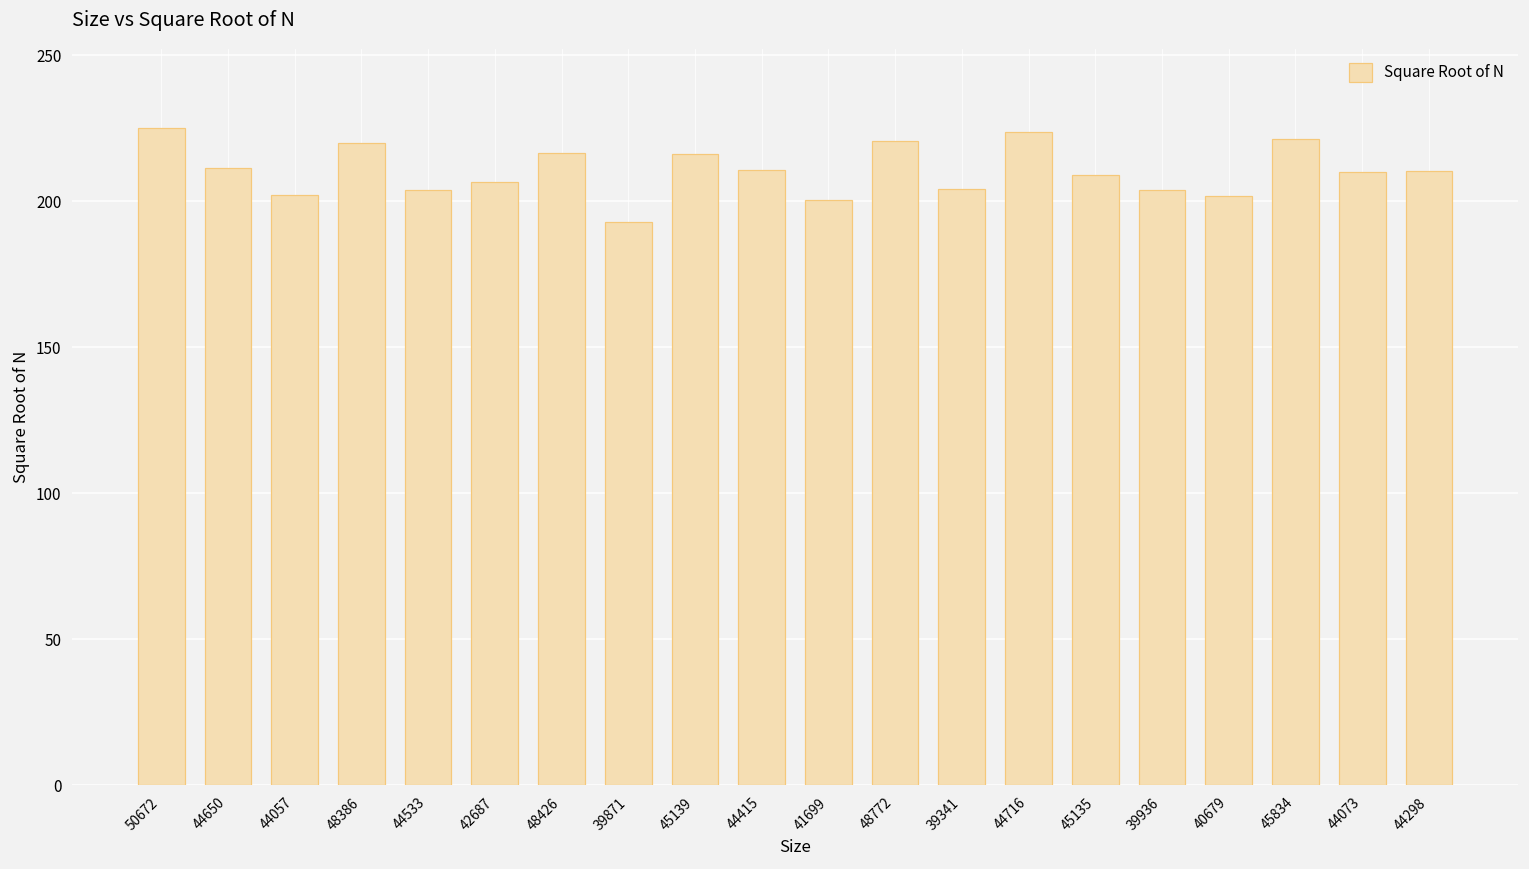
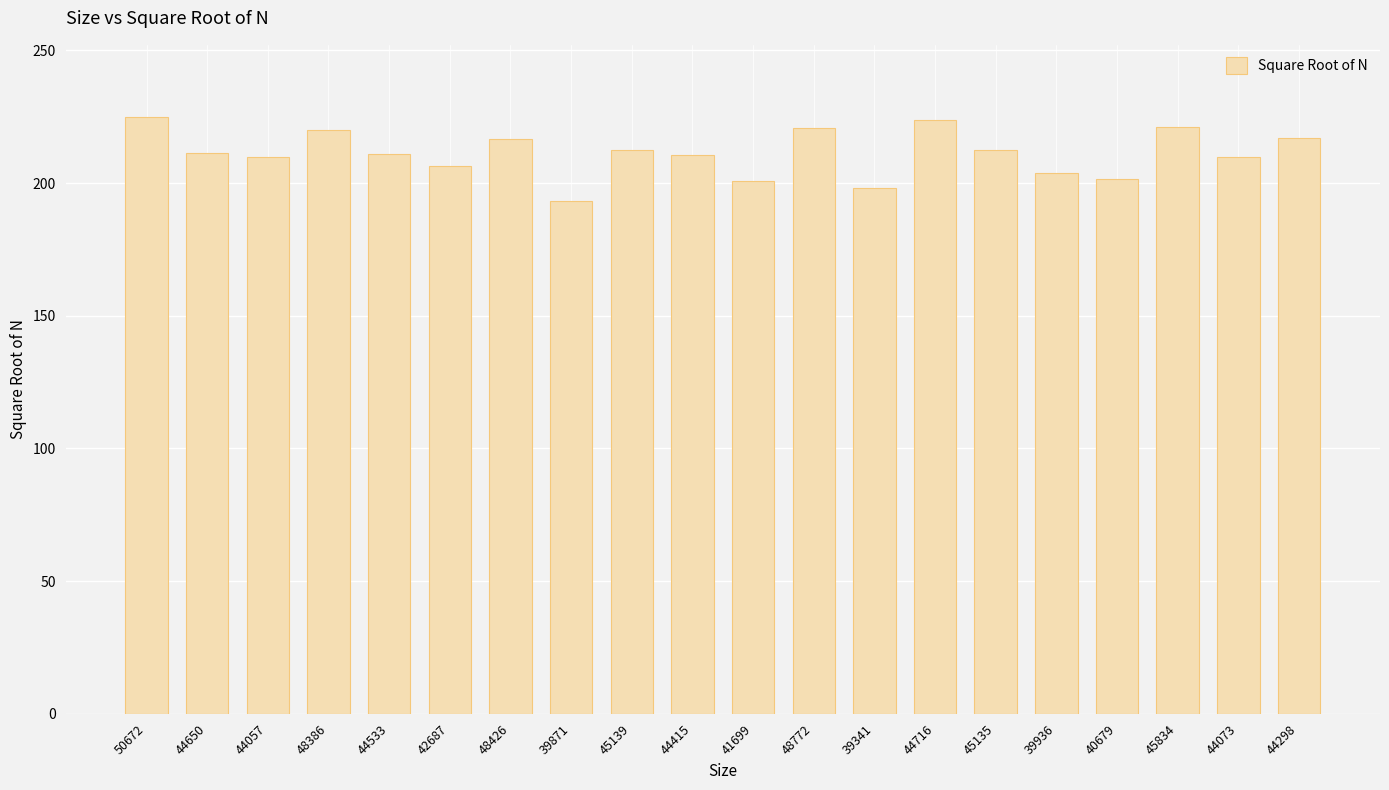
  {
    "50672": 225,
    "44650": 211,
-   "44057": 202,
+   "44057": 210,
    "48386": 220,
-   "44533": 204,
+   "44533": 211,
    "42687": 207,
    "48426": 217,
    "39871": 193,
-   "45139": 216,
+   "45139": 212,
    "44415": 211,
    "41699": 201,
    "48772": 221,
-   "39341": 204,
+   "39341": 198,
    "44716": 224,
-   "45135": 209,
+   "45135": 212,
    "39936": 204,
    "40679": 202,
    "45834": 221,
    "44073": 210,
-   "44298": 210
+   "44298": 217
  }
